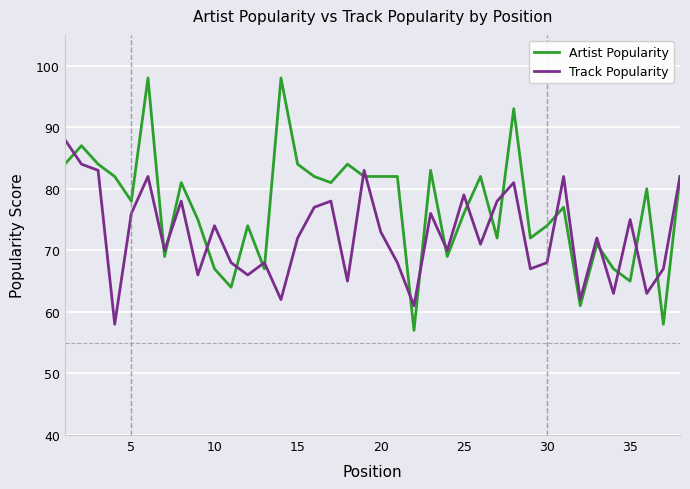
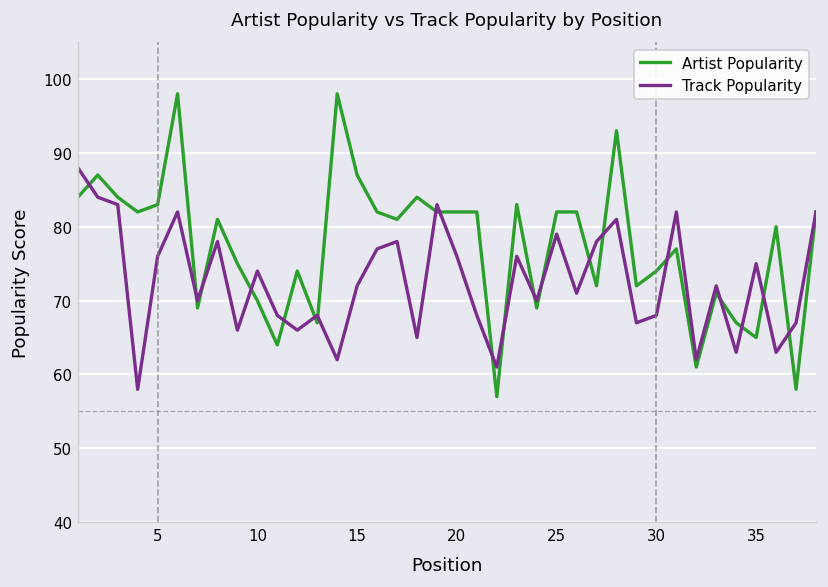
  {
    "Artist Popularity": {
-     "5": 78,
-     "10": 67,
-     "15": 84,
+     "5": 83,
+     "10": 70,
+     "15": 87,
      "20": 82,
-     "25": 76,
+     "25": 82,
      "30": 74,
      "35": 65
    },
    "Track Popularity": {
      "5": 76,
      "10": 74,
      "15": 72,
-     "20": 73,
+     "20": 76,
      "25": 79,
      "30": 68,
      "35": 75
    }
  }
